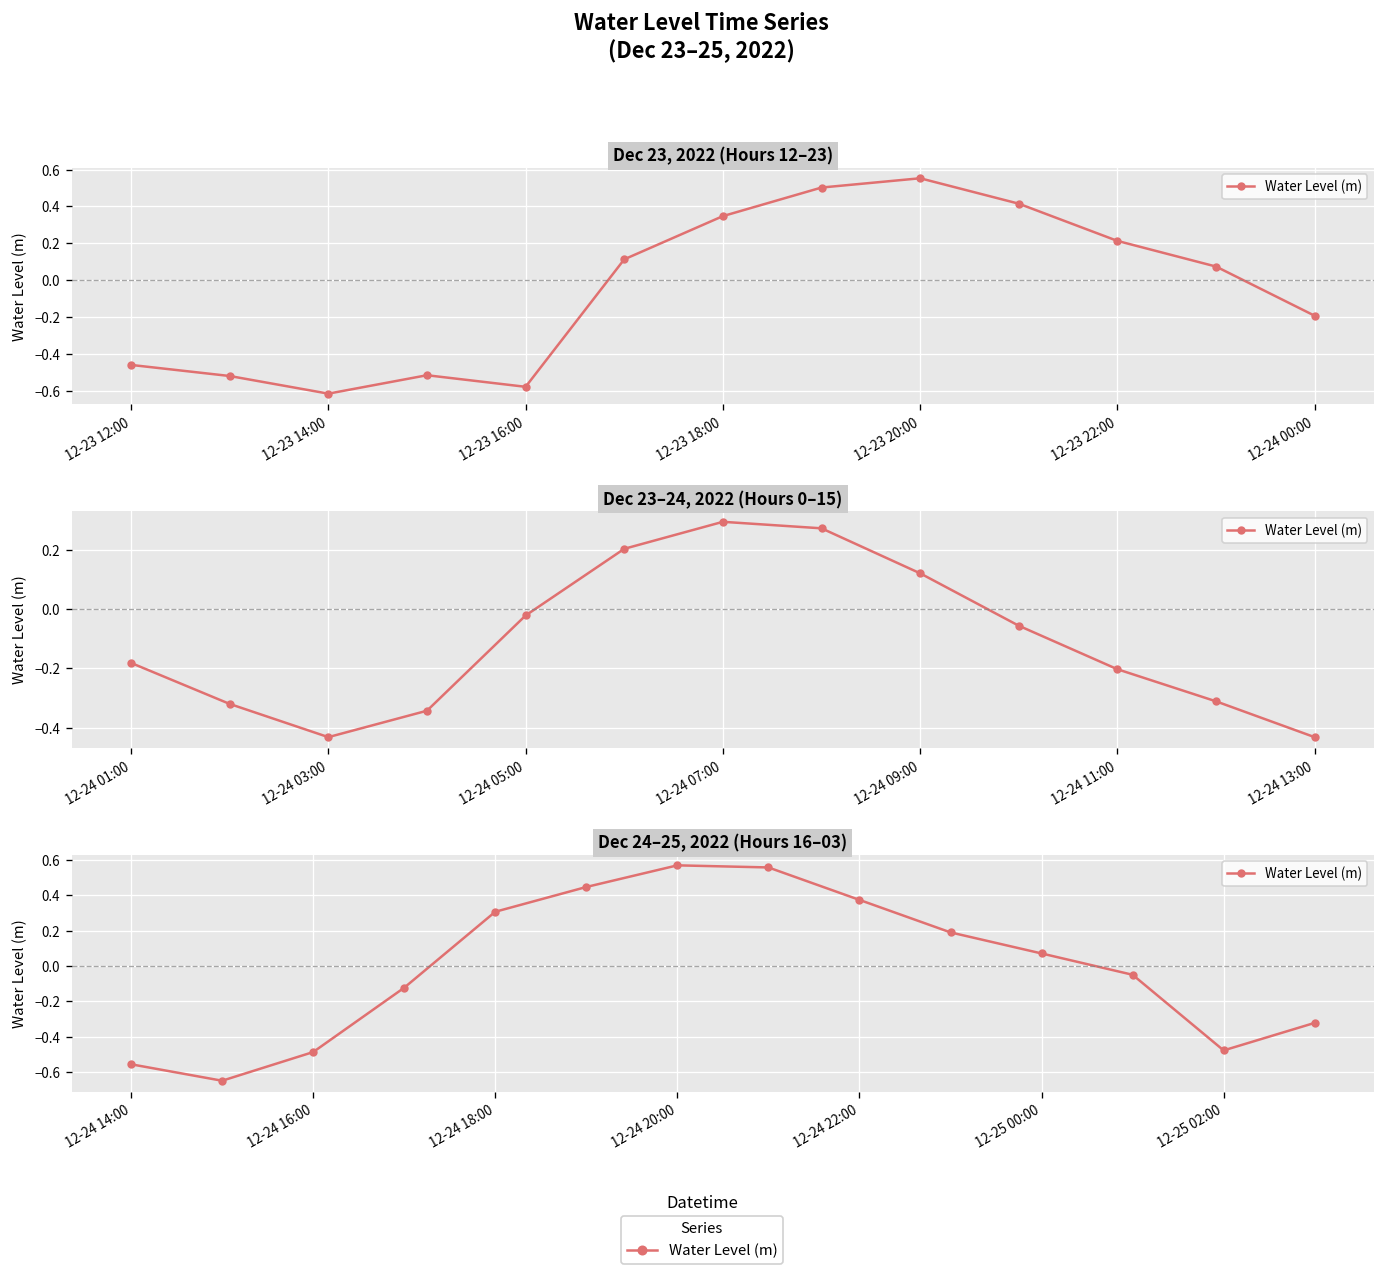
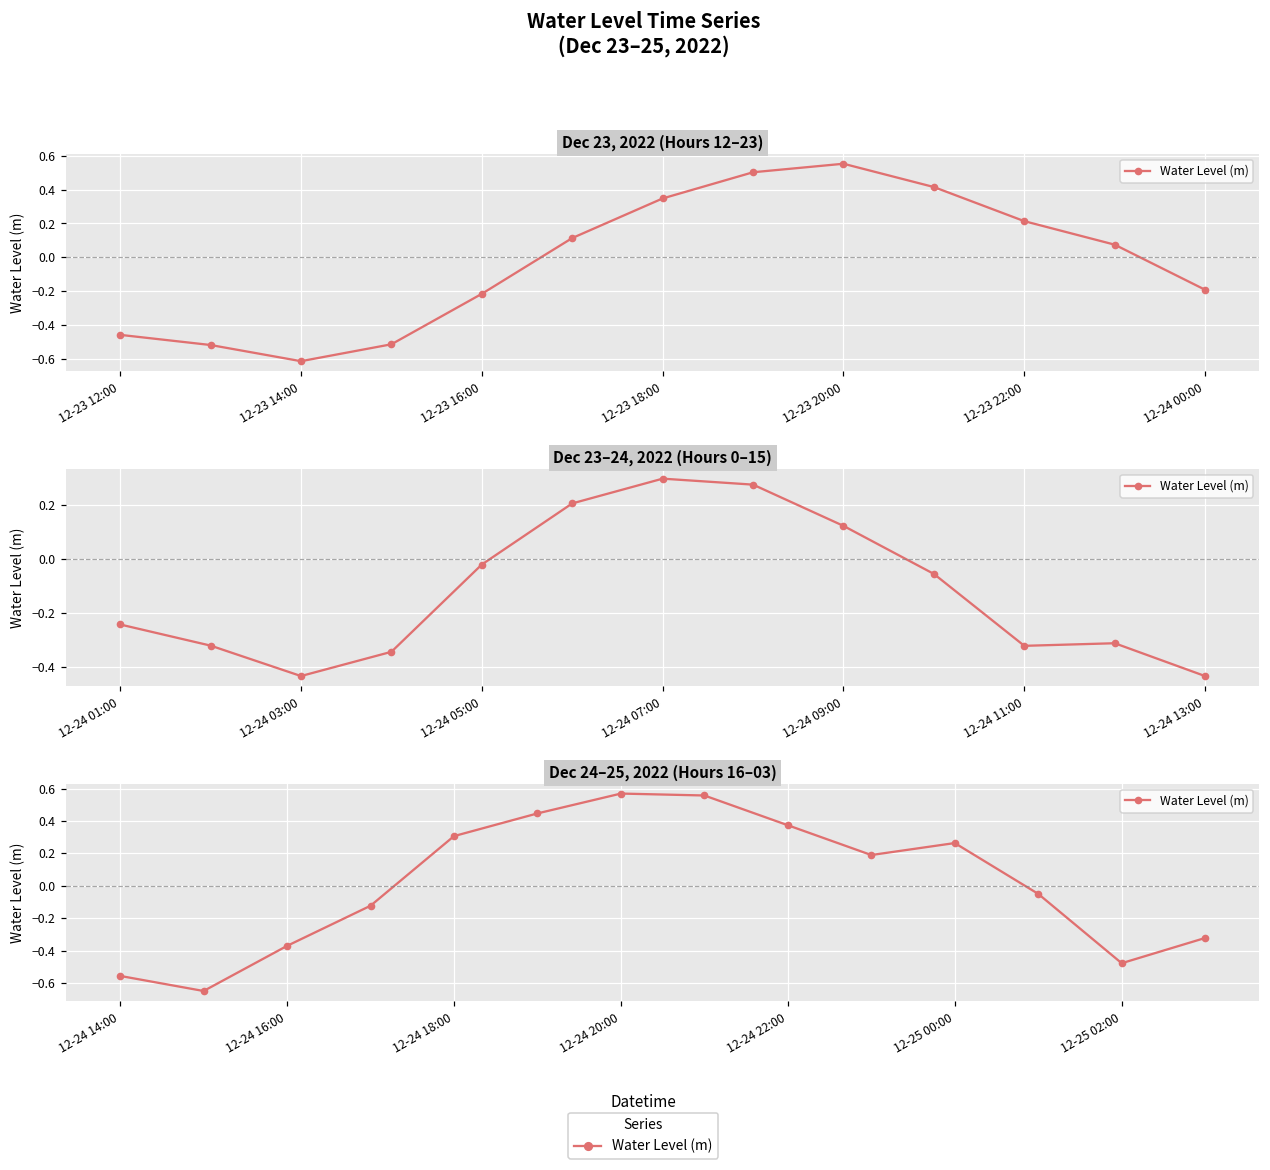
  {
    "Dec 23, 2022 (Hours 12–23)": {
      "12-23 12:00": -0.46,
      "12-23 14:00": -0.61,
-     "12-23 16:00": -0.58,
+     "12-23 16:00": -0.22,
      "12-23 18:00": 0.35,
      "12-23 20:00": 0.55,
      "12-23 22:00": 0.21,
      "12-24 00:00": -0.19
    },
    "Dec 23–24, 2022 (Hours 0–15)": {
-     "12-24 01:00": -0.18,
+     "12-24 01:00": -0.24,
      "12-24 03:00": -0.43,
      "12-24 05:00": -0.02,
      "12-24 07:00": 0.30,
      "12-24 09:00": 0.12,
-     "12-24 11:00": -0.20,
+     "12-24 11:00": -0.32,
      "12-24 13:00": -0.43
    },
    "Dec 24–25, 2022 (Hours 16–03)": {
      "12-24 14:00": -0.56,
-     "12-24 16:00": -0.49,
+     "12-24 16:00": -0.37,
      "12-24 18:00": 0.31,
      "12-24 20:00": 0.57,
      "12-24 22:00": 0.37,
-     "12-25 00:00": 0.07,
+     "12-25 00:00": 0.26,
      "12-25 02:00": -0.48
    }
  }
